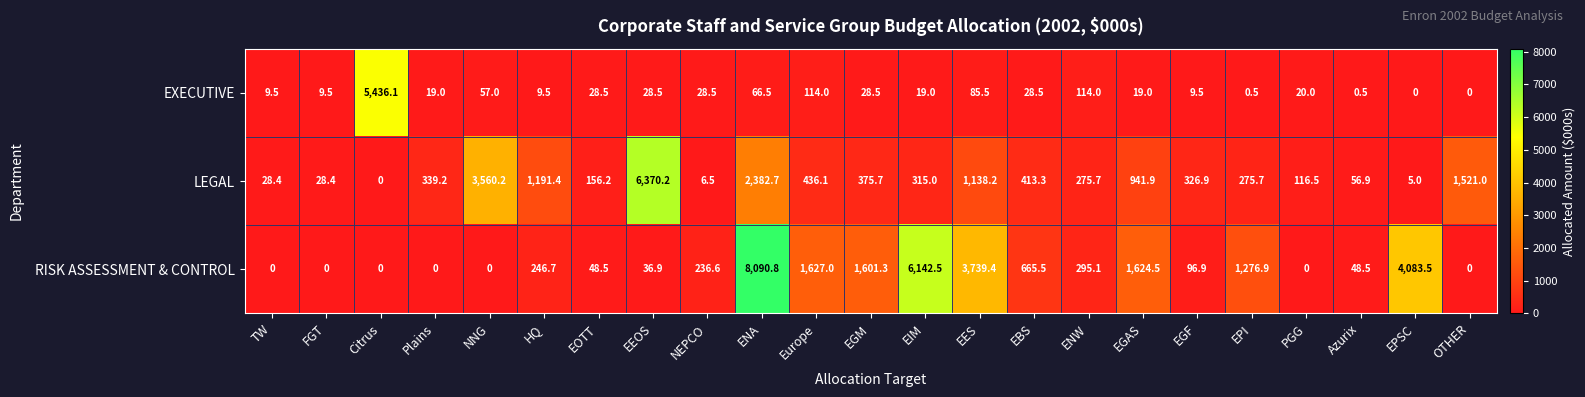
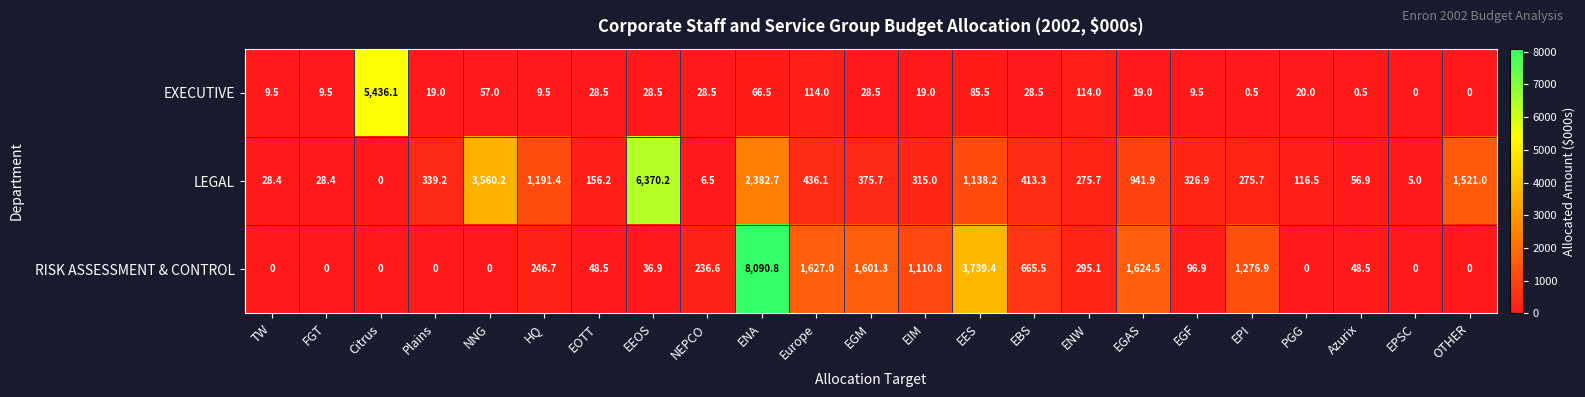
  {
    "EXECUTIVE": {
      "TW": "9.5",
      "FGT": "9.5",
      "Citrus": "5,436.1",
      "Plains": "19.0",
      "NNG": "57.0",
      "HQ": "9.5",
      "EOTT": "28.5",
      "EEOS": "28.5",
      "NEPCO": "28.5",
      "ENA": "66.5",
      "Europe": "114.0",
      "EGM": "28.5",
      "EIM": "19.0",
      "EES": "85.5",
      "EBS": "28.5",
      "ENW": "114.0",
      "EGAS": "19.0",
      "EGF": "9.5",
      "EPI": "0.5",
      "PGG": "20.0",
      "Azurix": "0.5",
      "EPSC": "0",
      "OTHER": "0"
    },
    "LEGAL": {
      "TW": "28.4",
      "FGT": "28.4",
      "Citrus": "0",
      "Plains": "339.2",
      "NNG": "3,560.2",
      "HQ": "1,191.4",
      "EOTT": "156.2",
      "EEOS": "6,370.2",
      "NEPCO": "6.5",
      "ENA": "2,382.7",
      "Europe": "436.1",
      "EGM": "375.7",
      "EIM": "315.0",
      "EES": "1,138.2",
      "EBS": "413.3",
      "ENW": "275.7",
      "EGAS": "941.9",
      "EGF": "326.9",
      "EPI": "275.7",
      "PGG": "116.5",
      "Azurix": "56.9",
      "EPSC": "5.0",
      "OTHER": "1,521.0"
    },
    "RISK ASSESSMENT & CONTROL": {
      "TW": "0",
      "FGT": "0",
      "Citrus": "0",
      "Plains": "0",
      "NNG": "0",
      "HQ": "246.7",
      "EOTT": "48.5",
      "EEOS": "36.9",
      "NEPCO": "236.6",
      "ENA": "8,090.8",
      "Europe": "1,627.0",
      "EGM": "1,601.3",
-     "EIM": "6,142.5",
+     "EIM": "1,110.8",
      "EES": "3,739.4",
      "EBS": "665.5",
      "ENW": "295.1",
      "EGAS": "1,624.5",
      "EGF": "96.9",
      "EPI": "1,276.9",
      "PGG": "0",
      "Azurix": "48.5",
-     "EPSC": "4,083.5",
+     "EPSC": "0",
      "OTHER": "0"
    }
  }
